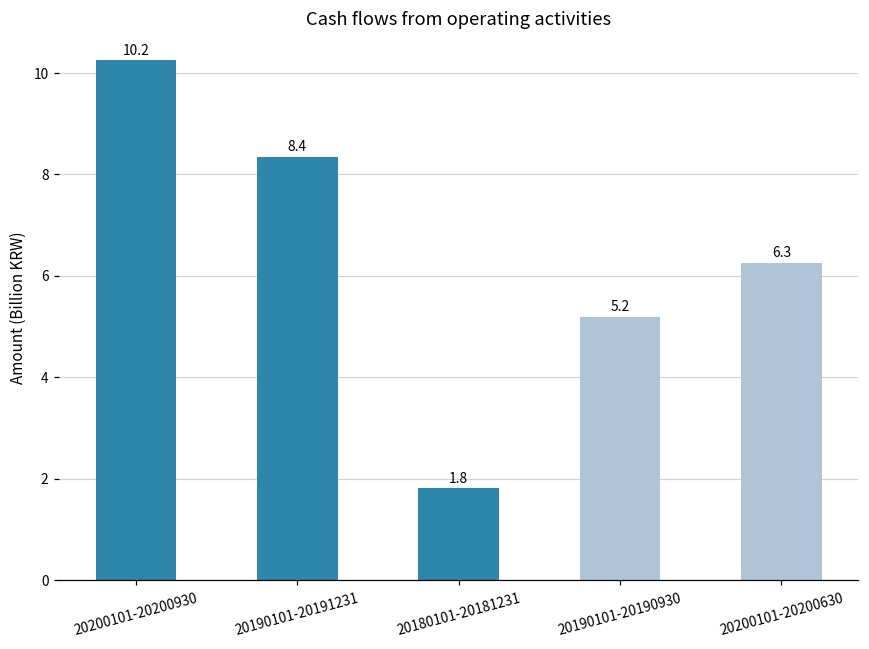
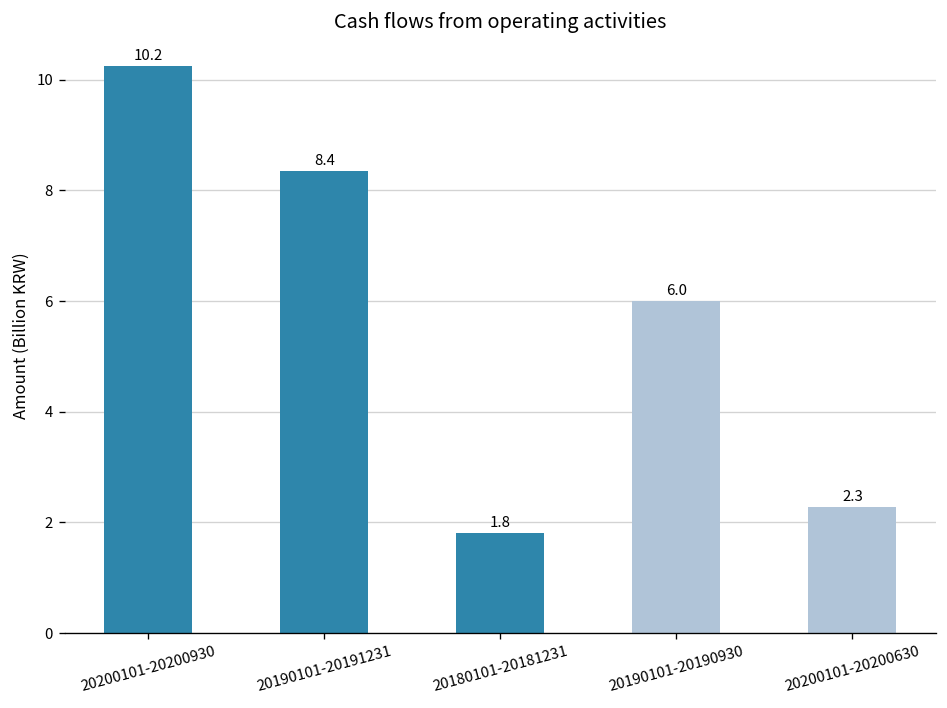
  {
    "20200101-20200930": 10.2,
    "20190101-20191231": 8.4,
    "20180101-20181231": 1.8,
-   "20190101-20190930": 5.2,
-   "20200101-20200630": 6.3
+   "20190101-20190930": 6.0,
+   "20200101-20200630": 2.3
  }
